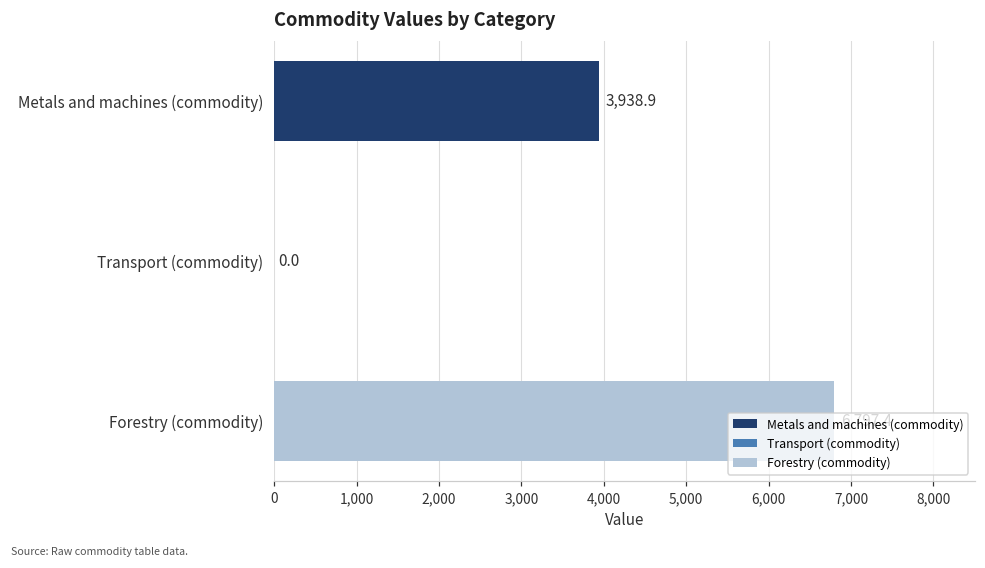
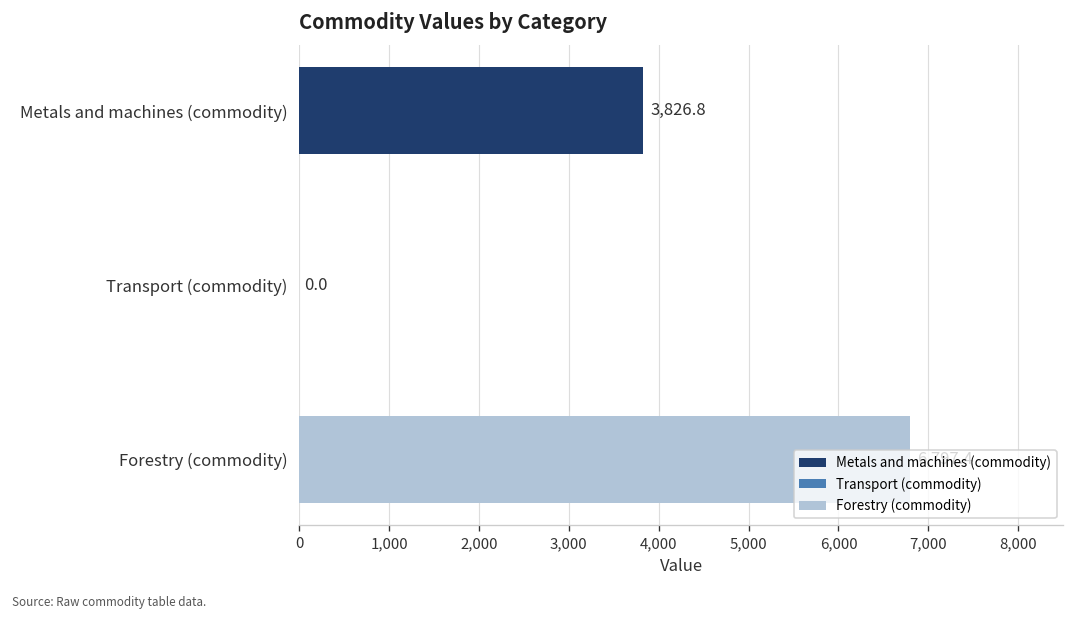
  {
-   "Metals and machines (commodity)": "3,938.9",
+   "Metals and machines (commodity)": "3,826.8",
    "Transport (commodity)": "0.0"
  }
